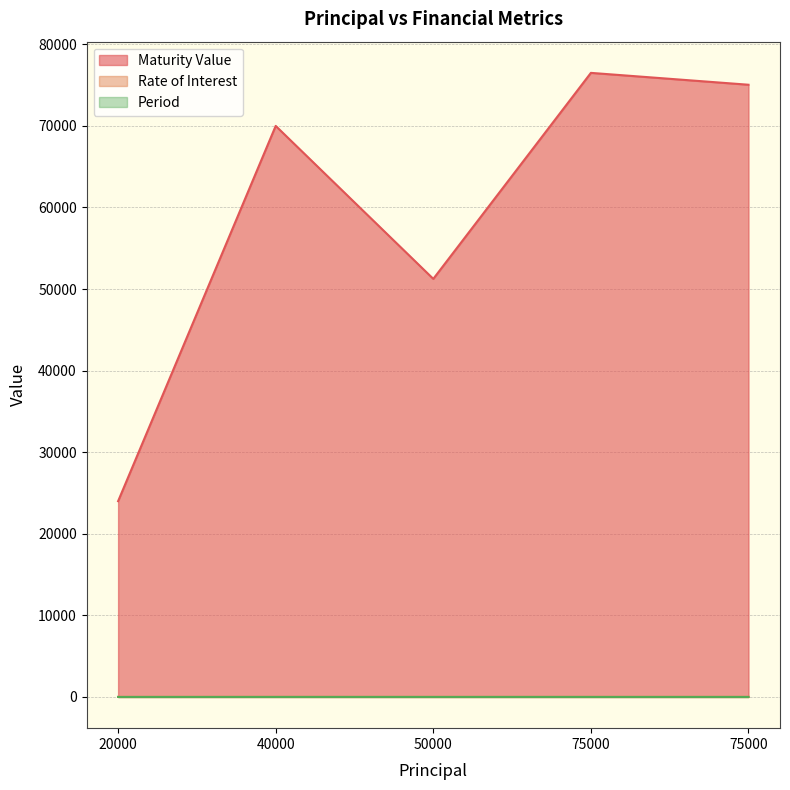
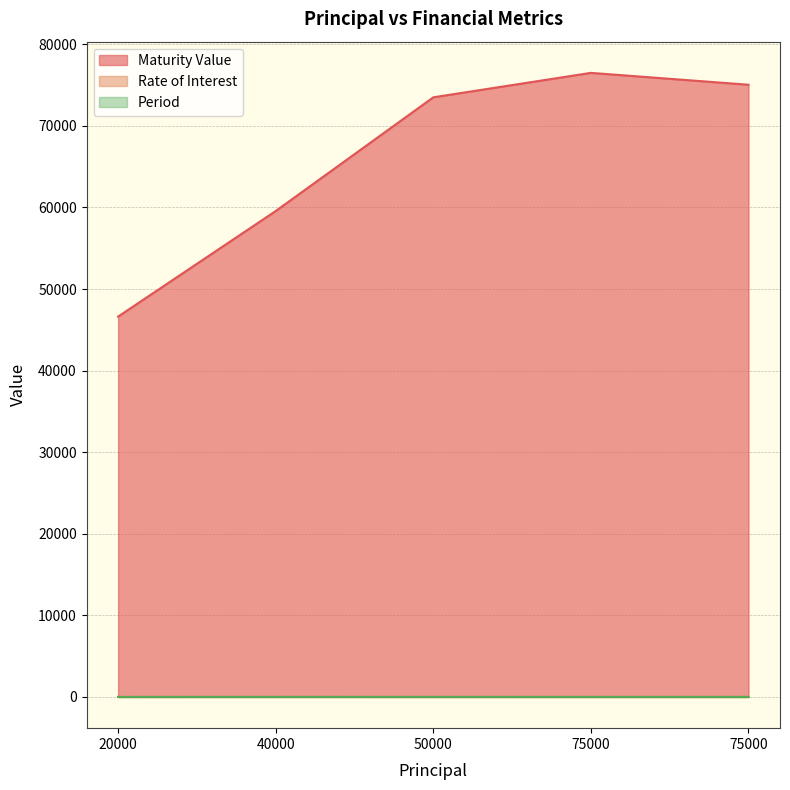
  {
    "Maturity Value": {
-     "20000": 24000,
-     "40000": 70000,
-     "50000": 51000
+     "20000": 47000,
+     "40000": 60000,
+     "50000": 74000
    },
    "Period": {
      "20000": 0,
      "40000": 0,
      "50000": 0
    }
  }
